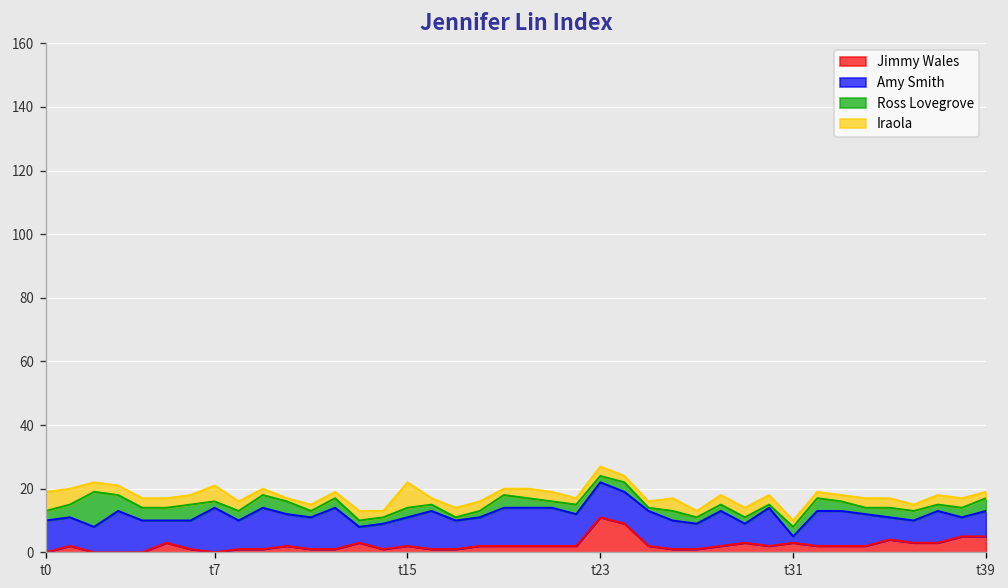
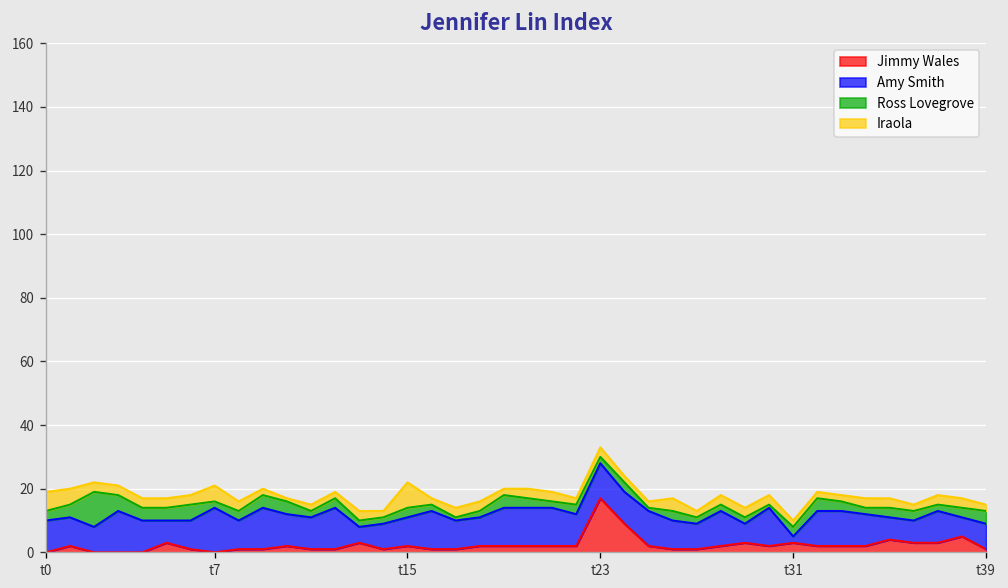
  {
    "Jimmy Wales": {
      "t0": 0,
      "t7": 0,
      "t15": 2,
-     "t23": 11,
+     "t23": 17,
      "t31": 3,
-     "t39": 5
+     "t39": 1
    },
    "Amy Smith": {
      "t0": 10,
      "t7": 14,
      "t15": 9,
      "t23": 11,
      "t31": 2,
      "t39": 8
    },
    "Ross Lovegrove": {
      "t0": 3,
      "t7": 2,
      "t15": 3,
      "t23": 2,
      "t31": 3,
      "t39": 4
    },
    "Iraola": {
      "t0": 6,
      "t7": 5,
      "t15": 8,
      "t23": 3,
      "t31": 2,
      "t39": 2
    }
  }
